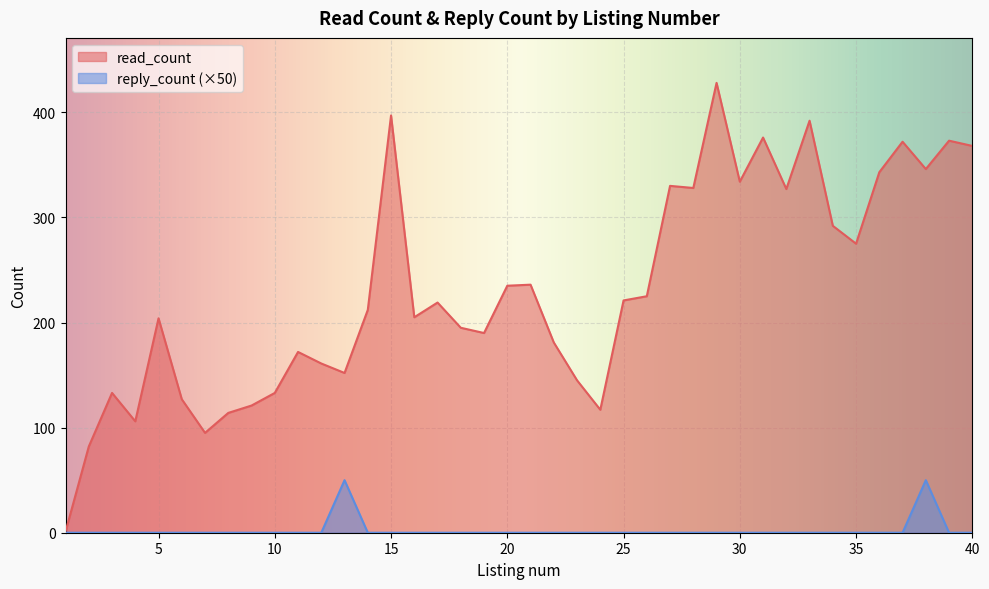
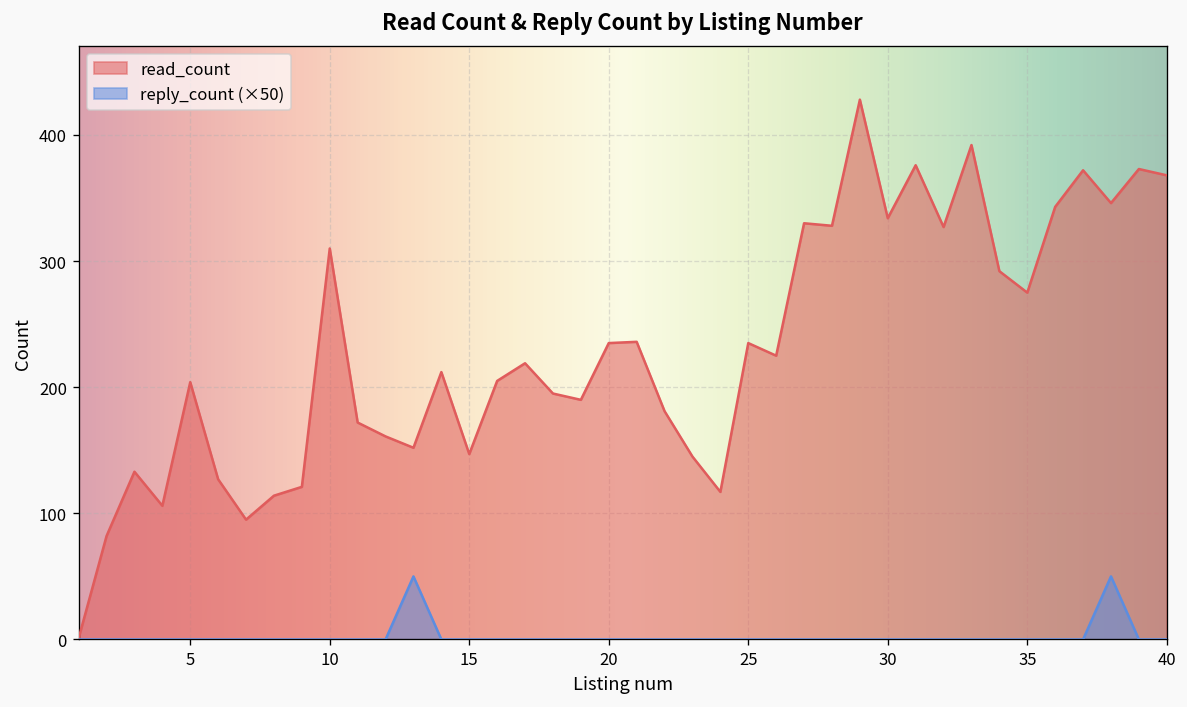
  {
    "read_count": {
      "5": 204,
-     "10": 133,
-     "15": 397,
+     "10": 310,
+     "15": 147,
      "20": 235,
-     "25": 221,
+     "25": 235,
      "30": 334,
      "35": 275,
      "40": 368
    },
    "reply_count (×50)": {
      "5": 0,
      "10": 0,
      "15": 0,
      "20": 0,
      "25": 0,
      "30": 0,
      "35": 0,
      "40": 0
    }
  }
